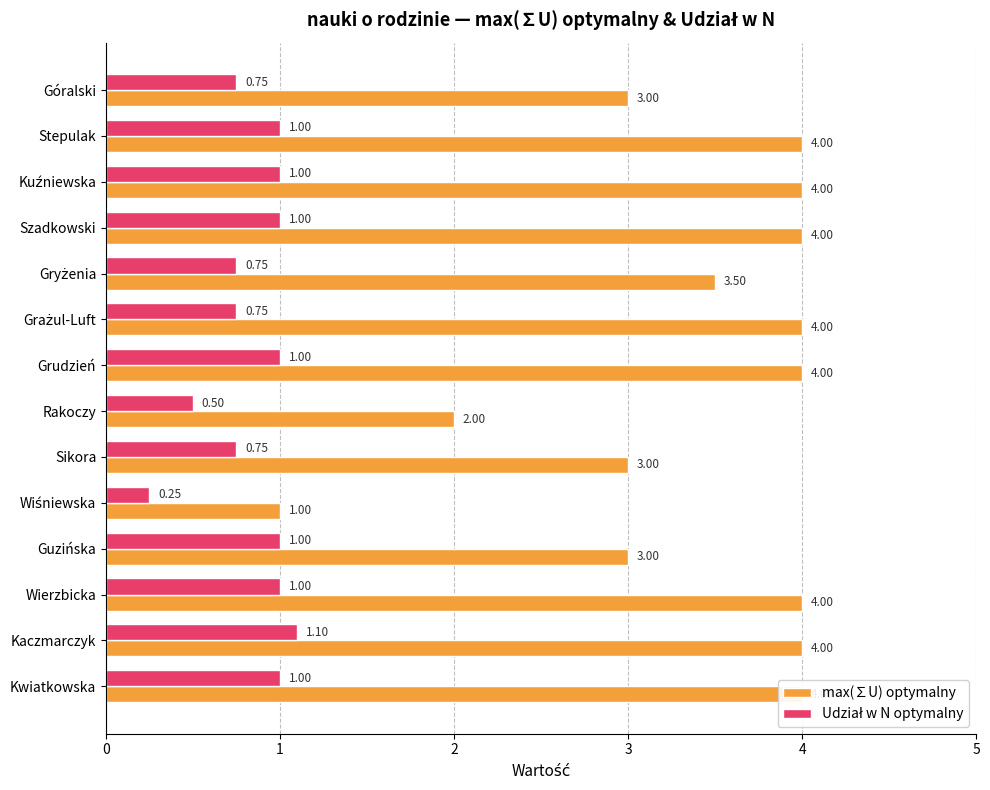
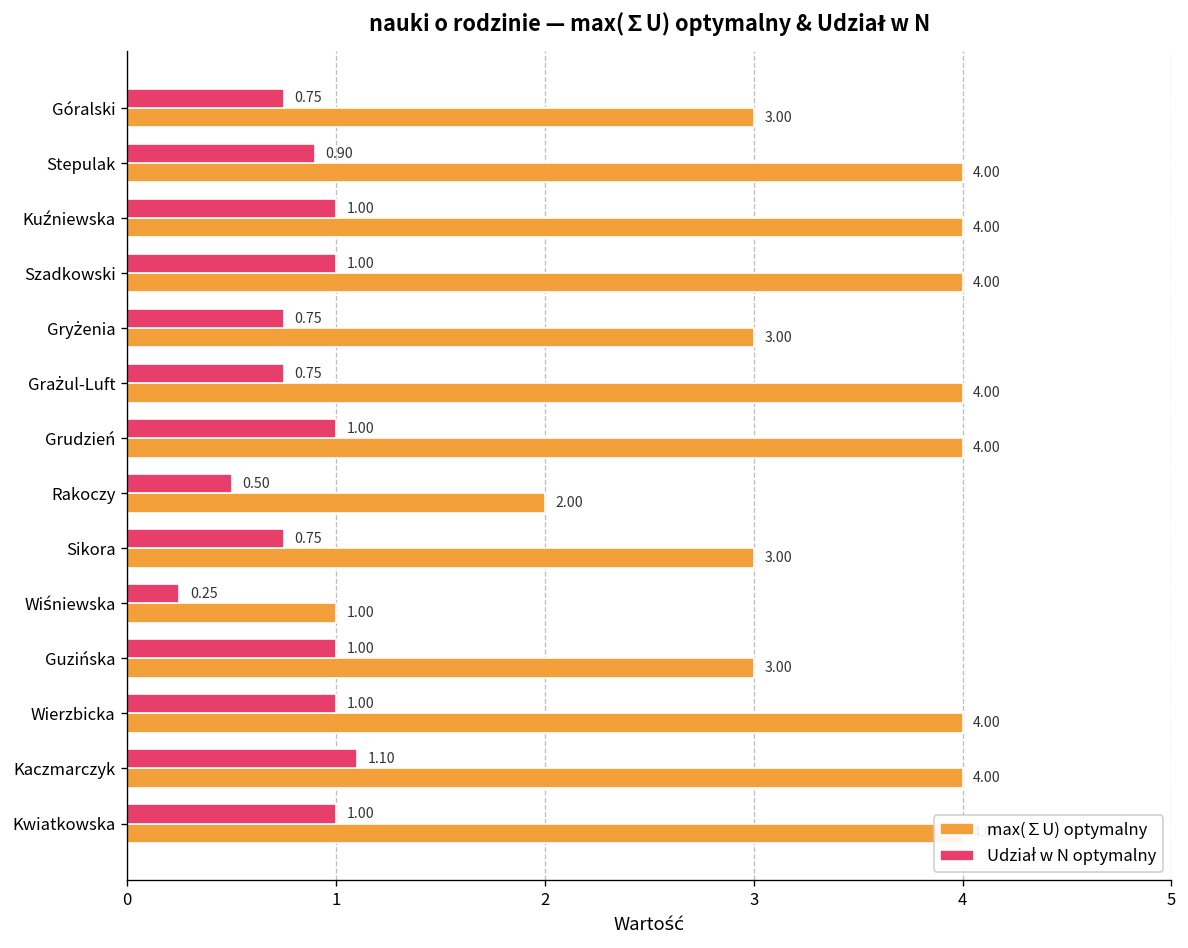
  {
    "max(∑U) optymalny": {
      "Góralski": 3.00,
      "Stepulak": 4.00,
      "Kuźniewska": 4.00,
      "Szadkowski": 4.00,
-     "Gryżenia": 3.50,
+     "Gryżenia": 3.00,
      "Grażul-Luft": 4.00,
      "Grudzień": 4.00,
      "Rakoczy": 2.00,
      "Sikora": 3.00,
      "Wiśniewska": 1.00,
      "Guzińska": 3.00,
      "Wierzbicka": 4.00,
      "Kaczmarczyk": 4.00
    },
    "Udział w N optymalny": {
      "Góralski": 0.75,
-     "Stepulak": 1.00,
+     "Stepulak": 0.90,
      "Kuźniewska": 1.00,
      "Szadkowski": 1.00,
      "Gryżenia": 0.75,
      "Grażul-Luft": 0.75,
      "Grudzień": 1.00,
      "Rakoczy": 0.50,
      "Sikora": 0.75,
      "Wiśniewska": 0.25,
      "Guzińska": 1.00,
      "Wierzbicka": 1.00,
      "Kaczmarczyk": 1.10,
      "Kwiatkowska": 1.00
    }
  }
